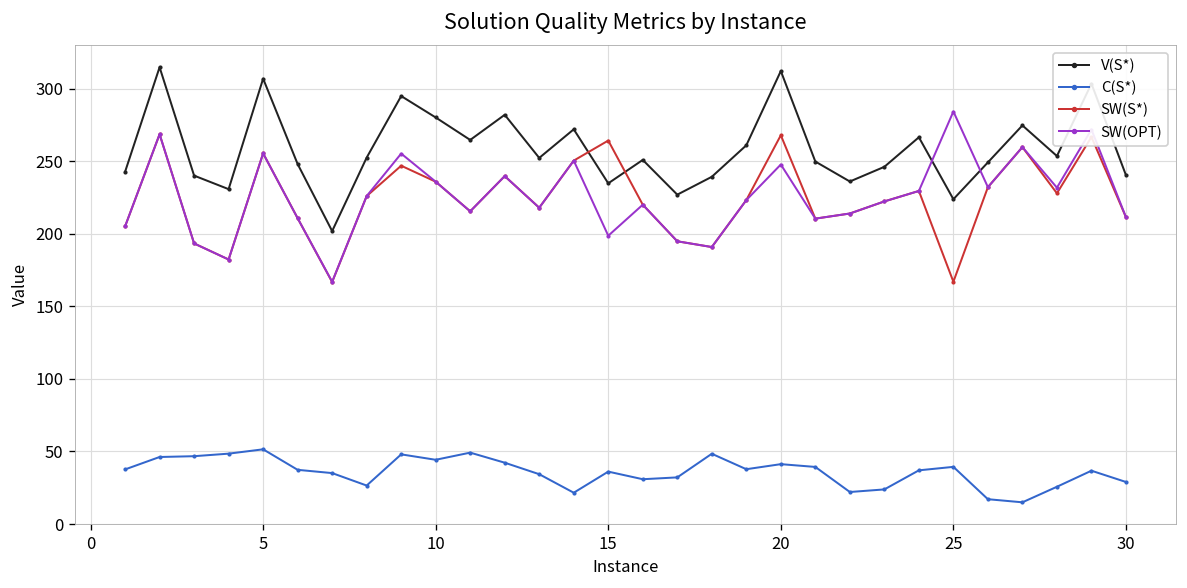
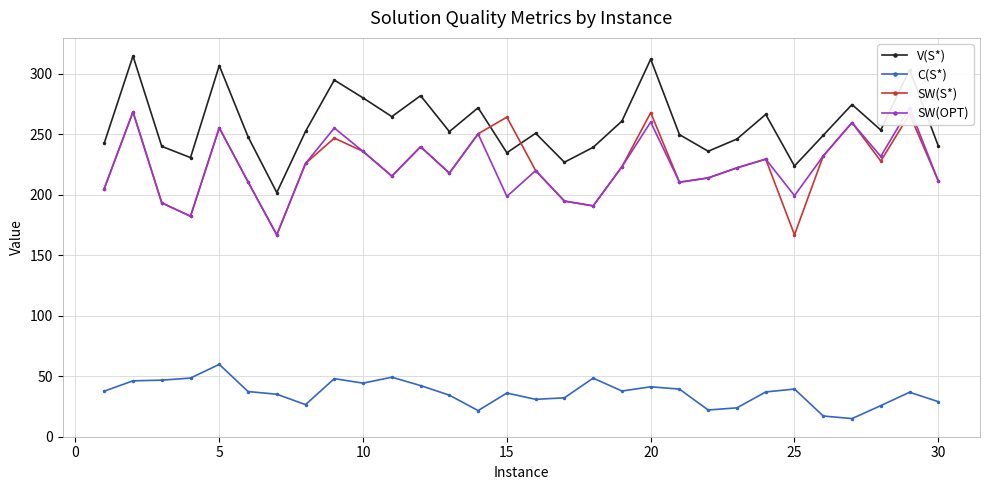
  {
    "V(S*)": {
      "5": 307,
      "10": 280,
      "15": 235,
      "20": 312,
      "25": 224,
      "30": 240
    },
    "C(S*)": {
-     "5": 51,
+     "5": 60,
      "10": 44,
      "15": 36,
      "20": 41,
      "25": 39,
      "30": 29
    },
    "SW(S*)": {
      "15": 264,
      "20": 268,
      "25": 167
    },
    "SW(OPT)": {
      "15": 199,
-     "20": 248,
-     "25": 284
+     "20": 260,
+     "25": 199
    }
  }
